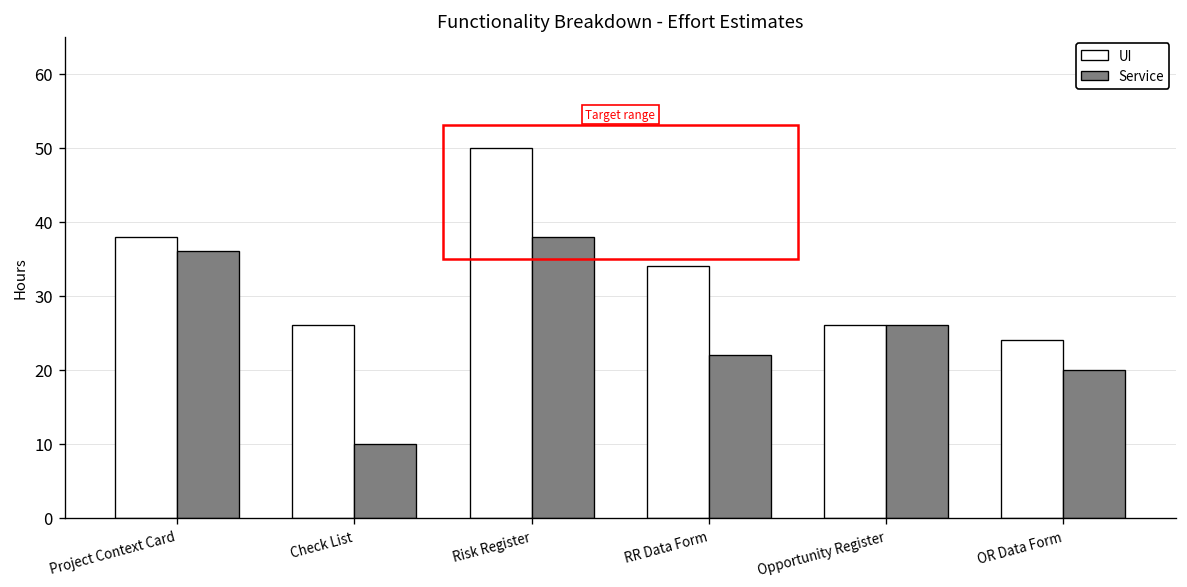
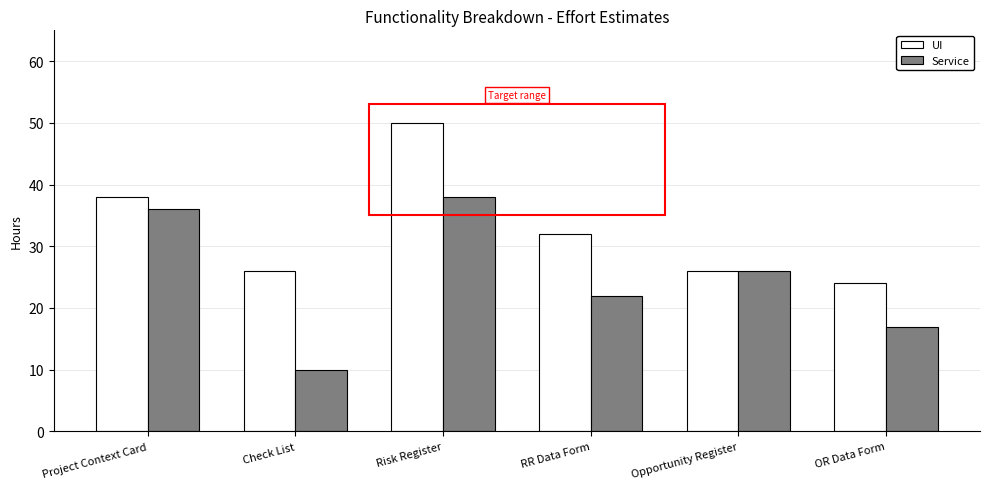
  {
    "UI": {
      "Project Context Card": 38,
      "Check List": 26,
      "Risk Register": 50,
-     "RR Data Form": 34,
+     "RR Data Form": 32,
      "Opportunity Register": 26,
      "OR Data Form": 24
    },
    "Service": {
      "Project Context Card": 36,
      "Check List": 10,
      "Risk Register": 38,
      "RR Data Form": 22,
      "Opportunity Register": 26,
-     "OR Data Form": 20
+     "OR Data Form": 17
    }
  }
